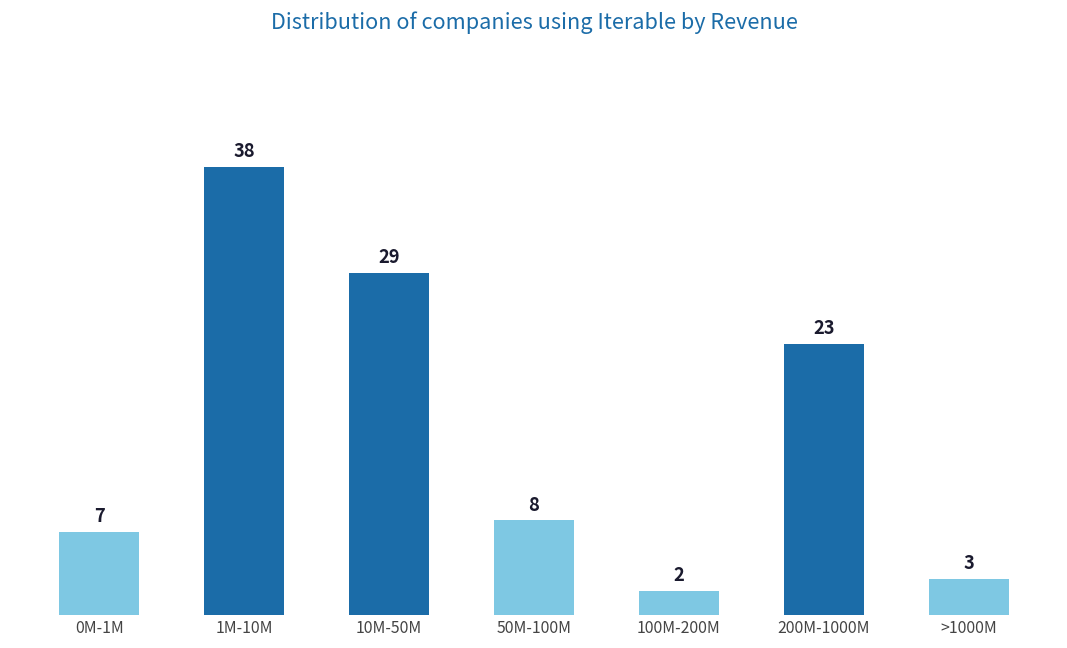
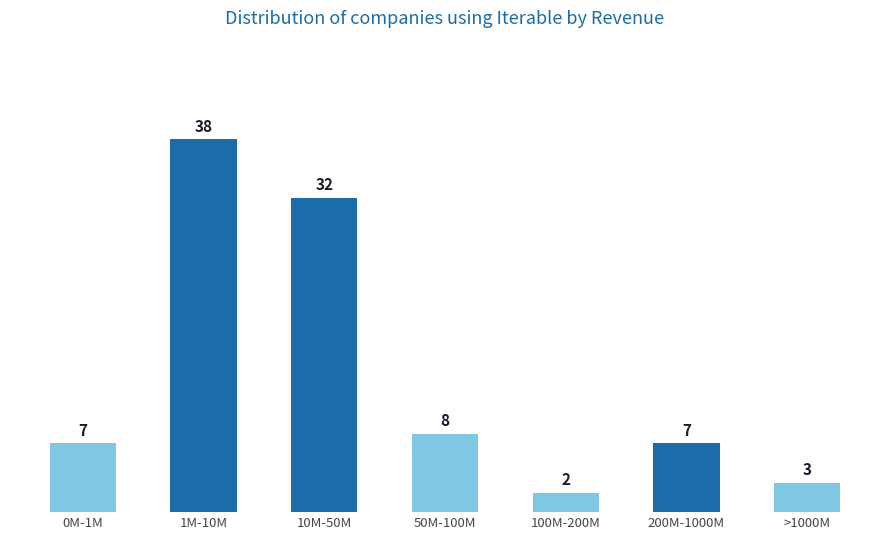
  {
    "0M-1M": 7,
    "1M-10M": 38,
-   "10M-50M": 29,
+   "10M-50M": 32,
    "50M-100M": 8,
    "100M-200M": 2,
-   "200M-1000M": 23,
+   "200M-1000M": 7,
    ">1000M": 3
  }
